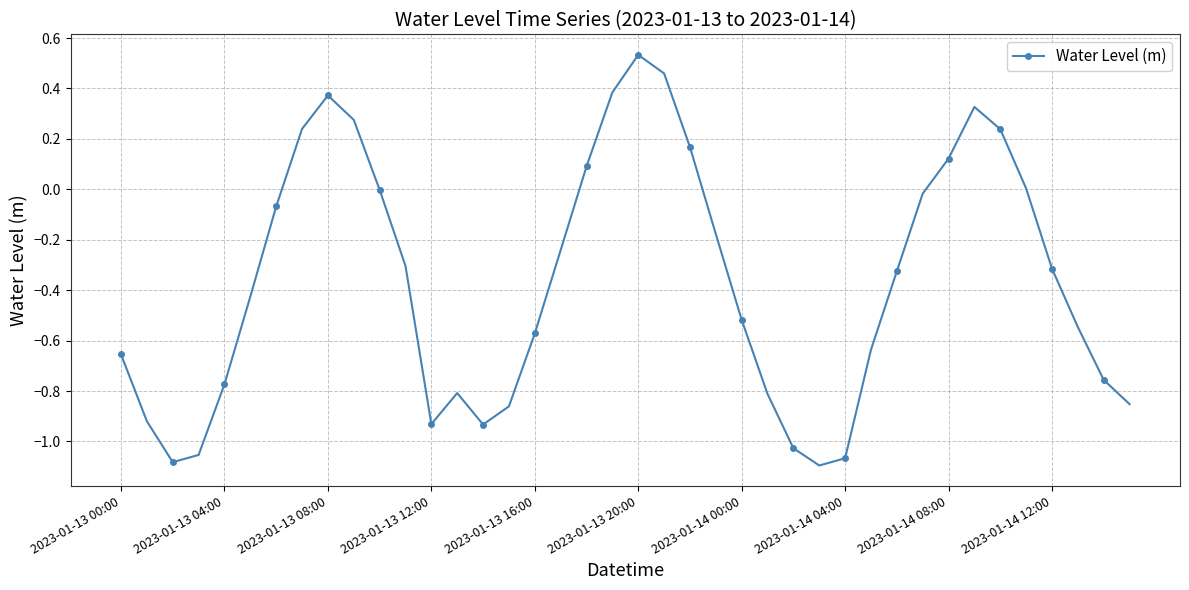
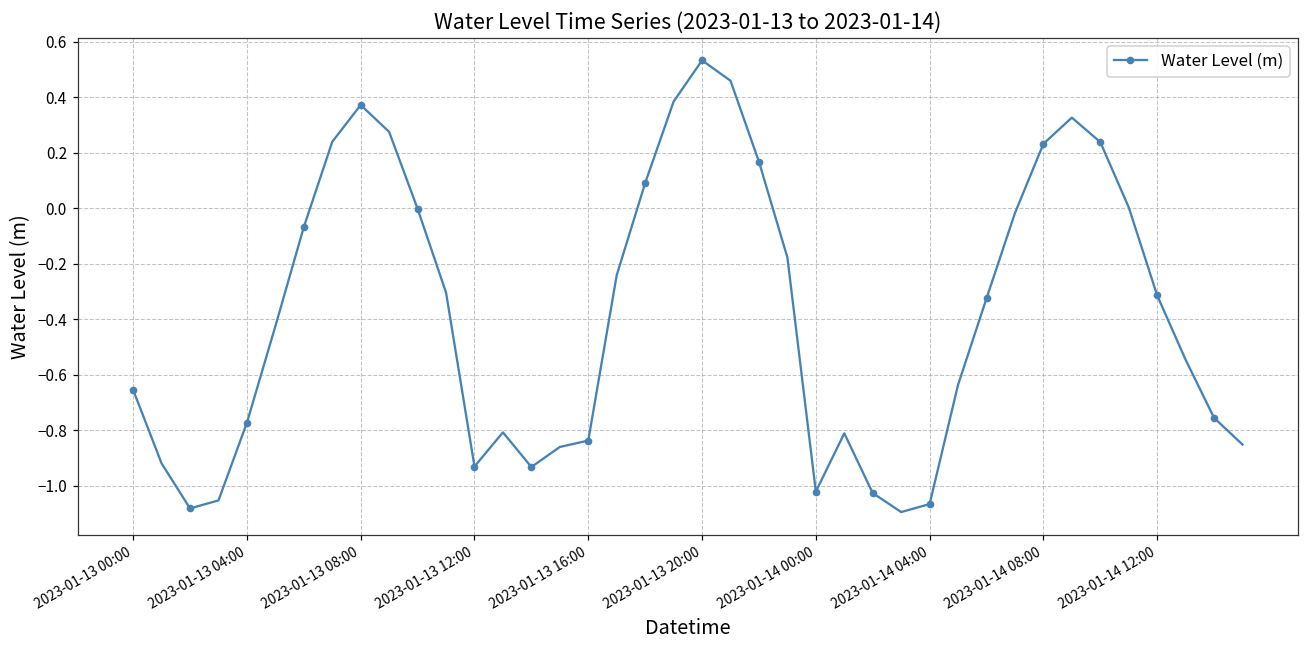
  {
    "2023-01-13 00:00": -0.65,
    "2023-01-13 04:00": -0.77,
    "2023-01-13 08:00": 0.37,
    "2023-01-13 12:00": -0.93,
-   "2023-01-13 16:00": -0.57,
+   "2023-01-13 16:00": -0.84,
    "2023-01-13 20:00": 0.53,
-   "2023-01-14 00:00": -0.52,
+   "2023-01-14 00:00": -1.02,
    "2023-01-14 04:00": -1.07,
-   "2023-01-14 08:00": 0.12,
+   "2023-01-14 08:00": 0.23,
    "2023-01-14 12:00": -0.31
  }
